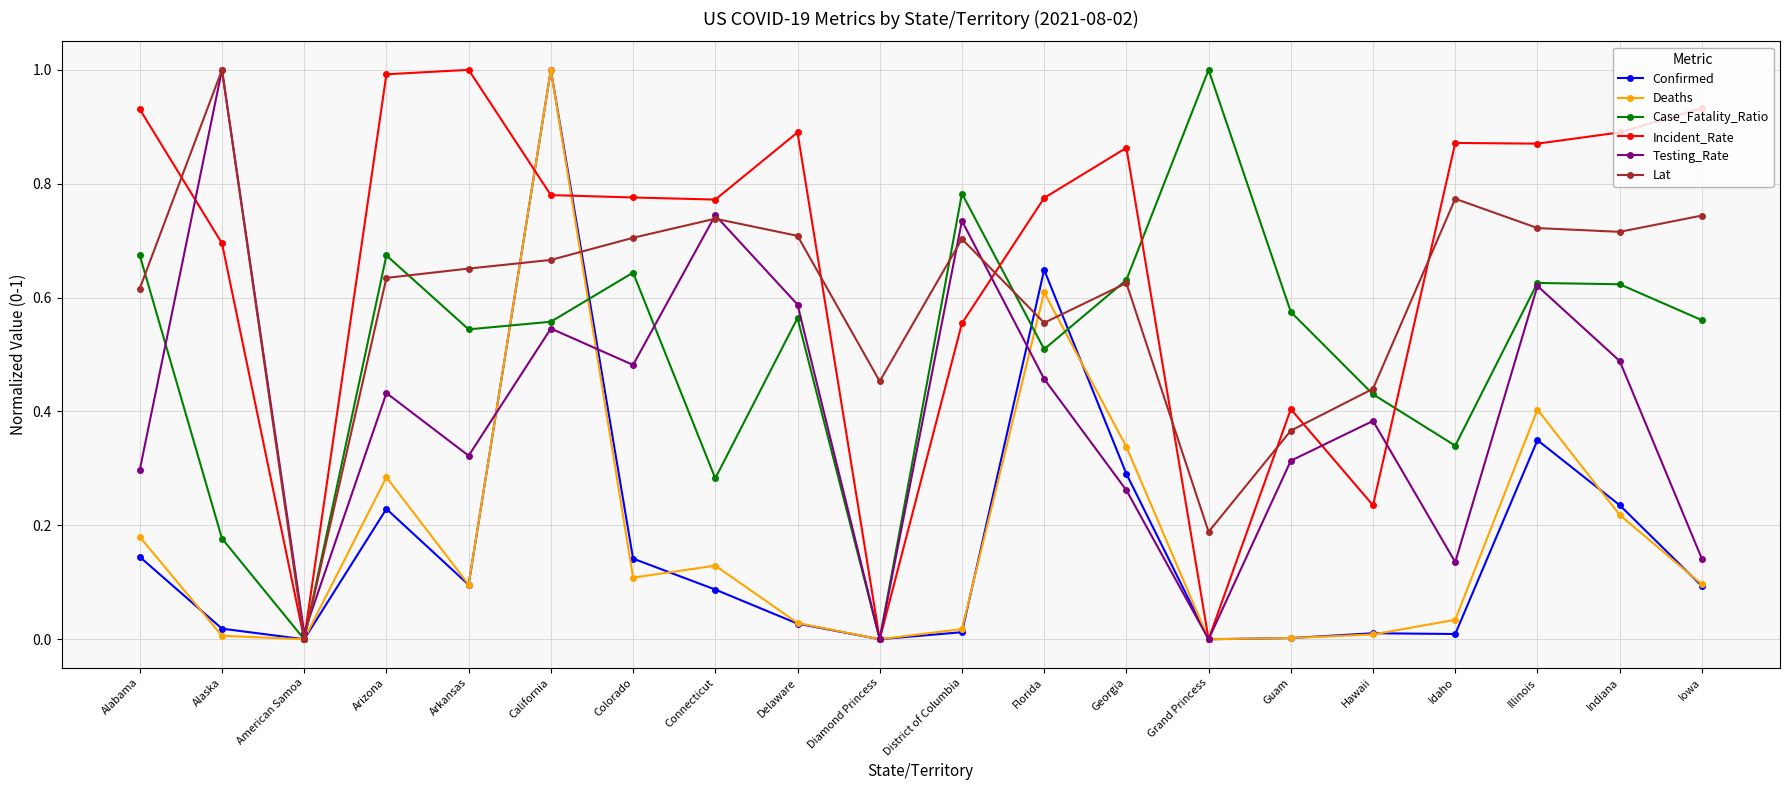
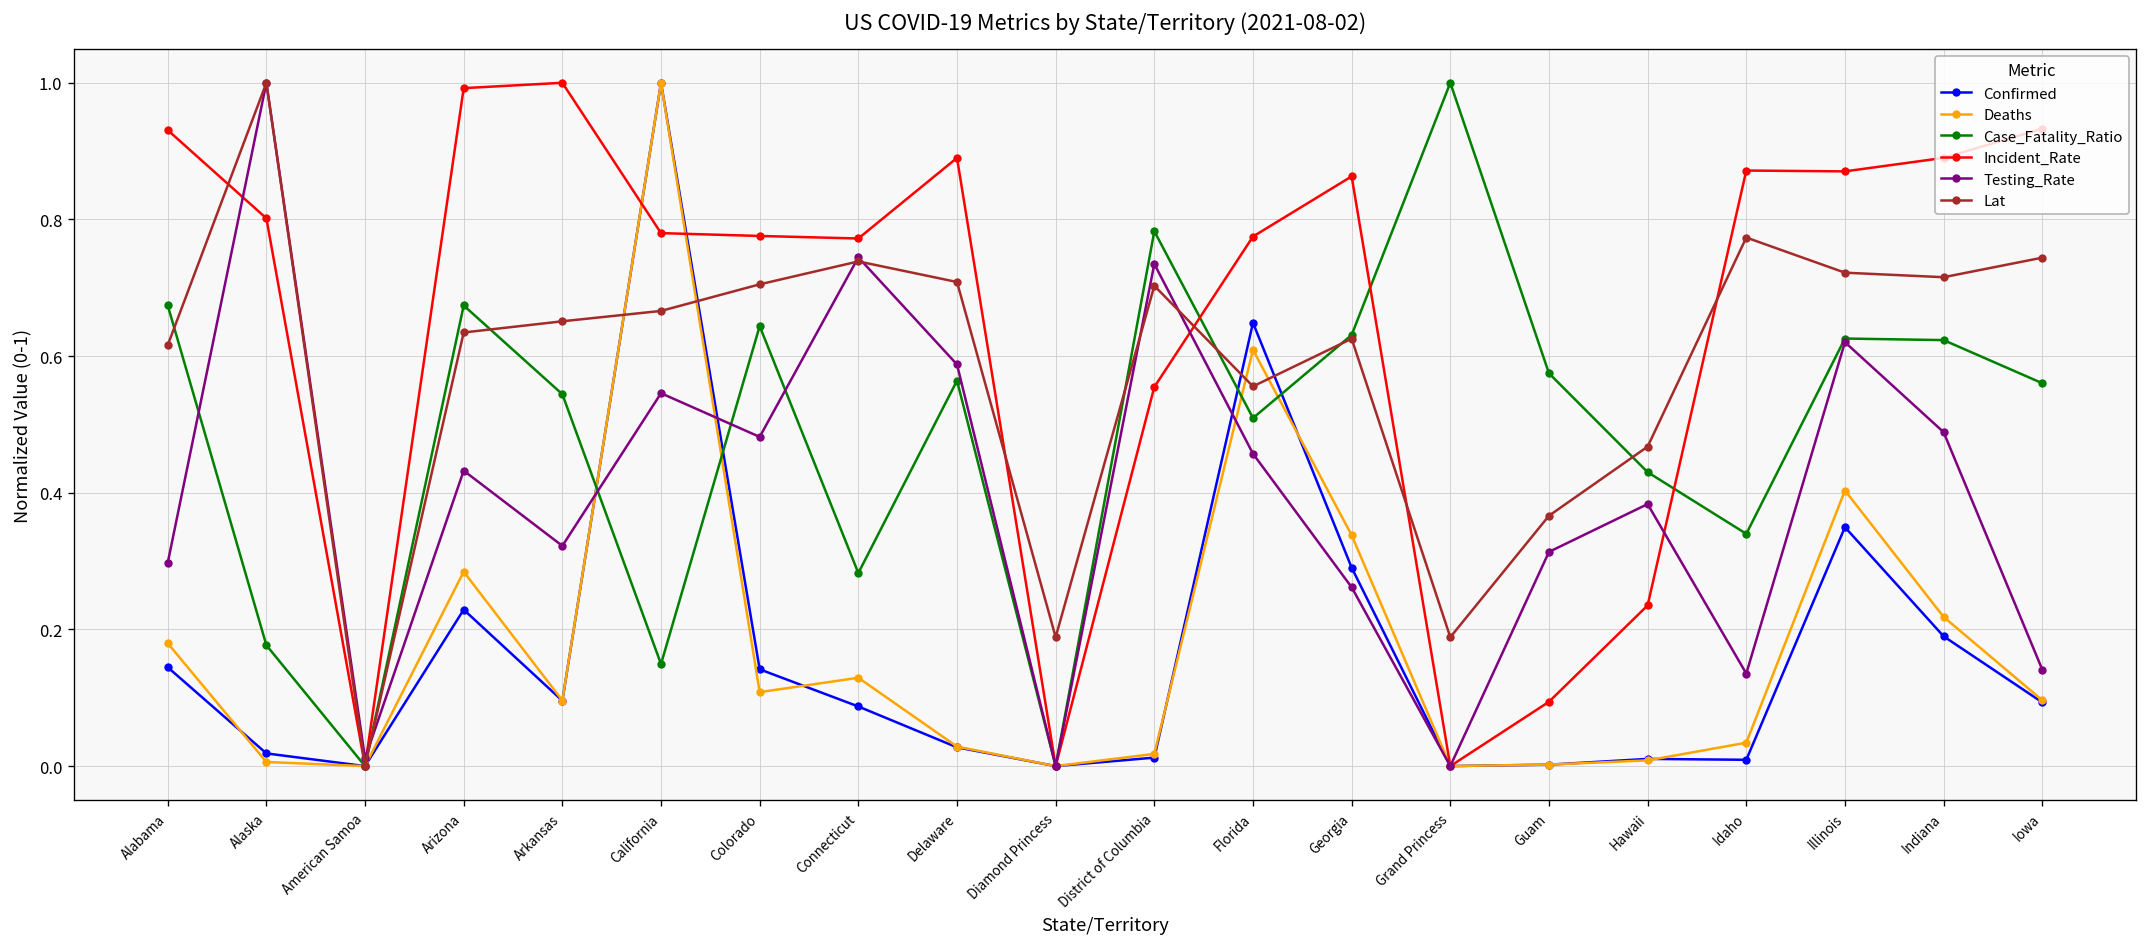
  {
    "Confirmed": {
      "Alabama": 0.14,
      "Alaska": 0.02,
      "Arizona": 0.23,
      "Colorado": 0.14,
      "Connecticut": 0.09,
      "District of Columbia": 0.01,
      "Florida": 0.65,
      "Georgia": 0.29,
      "Idaho": 0.01,
      "Illinois": 0.35,
-     "Indiana": 0.24
+     "Indiana": 0.19
    },
    "Deaths": {
      "Alabama": 0.18,
      "Alaska": 0.01,
      "Arizona": 0.28,
      "Colorado": 0.11,
      "Connecticut": 0.13,
      "District of Columbia": 0.02,
      "Florida": 0.61,
      "Georgia": 0.34,
      "Idaho": 0.03,
      "Illinois": 0.40,
      "Indiana": 0.22
    },
    "Case_Fatality_Ratio": {
      "Alabama": 0.67,
      "Alaska": 0.18,
      "Arizona": 0.67,
      "Arkansas": 0.54,
-     "California": 0.56,
+     "California": 0.15,
      "Colorado": 0.64,
      "Connecticut": 0.28,
      "Delaware": 0.56,
      "District of Columbia": 0.78,
      "Florida": 0.51,
      "Georgia": 0.63,
      "Grand Princess": 1.00,
      "Guam": 0.57,
      "Hawaii": 0.43,
      "Idaho": 0.34,
      "Illinois": 0.63,
      "Indiana": 0.62,
      "Iowa": 0.56
    },
    "Incident_Rate": {
      "Alabama": 0.93,
-     "Alaska": 0.70,
+     "Alaska": 0.80,
      "Arizona": 0.99,
      "Arkansas": 1.00,
      "California": 0.78,
      "Colorado": 0.78,
      "Connecticut": 0.77,
      "Delaware": 0.89,
      "District of Columbia": 0.55,
      "Florida": 0.77,
      "Georgia": 0.86,
-     "Guam": 0.40,
+     "Guam": 0.09,
      "Hawaii": 0.24,
      "Idaho": 0.87,
      "Illinois": 0.87
    },
    "Testing_Rate": {
      "Alabama": 0.30,
      "American Samoa": 0.01,
      "Arizona": 0.43,
      "Arkansas": 0.32,
      "California": 0.55,
      "Colorado": 0.48,
      "Connecticut": 0.74,
      "Delaware": 0.59,
      "District of Columbia": 0.73,
      "Florida": 0.46,
      "Georgia": 0.26,
      "Guam": 0.31,
      "Hawaii": 0.38,
      "Idaho": 0.14,
      "Illinois": 0.62,
      "Indiana": 0.49,
      "Iowa": 0.14
    },
    "Lat": {
      "Alabama": 0.62,
      "Arizona": 0.63,
      "Arkansas": 0.65,
      "California": 0.67,
      "Colorado": 0.71,
      "Connecticut": 0.74,
      "Delaware": 0.71,
-     "Diamond Princess": 0.45,
+     "Diamond Princess": 0.19,
      "District of Columbia": 0.70,
      "Florida": 0.56,
      "Georgia": 0.63,
      "Grand Princess": 0.19,
      "Guam": 0.37,
-     "Hawaii": 0.44,
+     "Hawaii": 0.47,
      "Idaho": 0.77,
      "Illinois": 0.72,
      "Indiana": 0.72,
      "Iowa": 0.74
    }
  }
